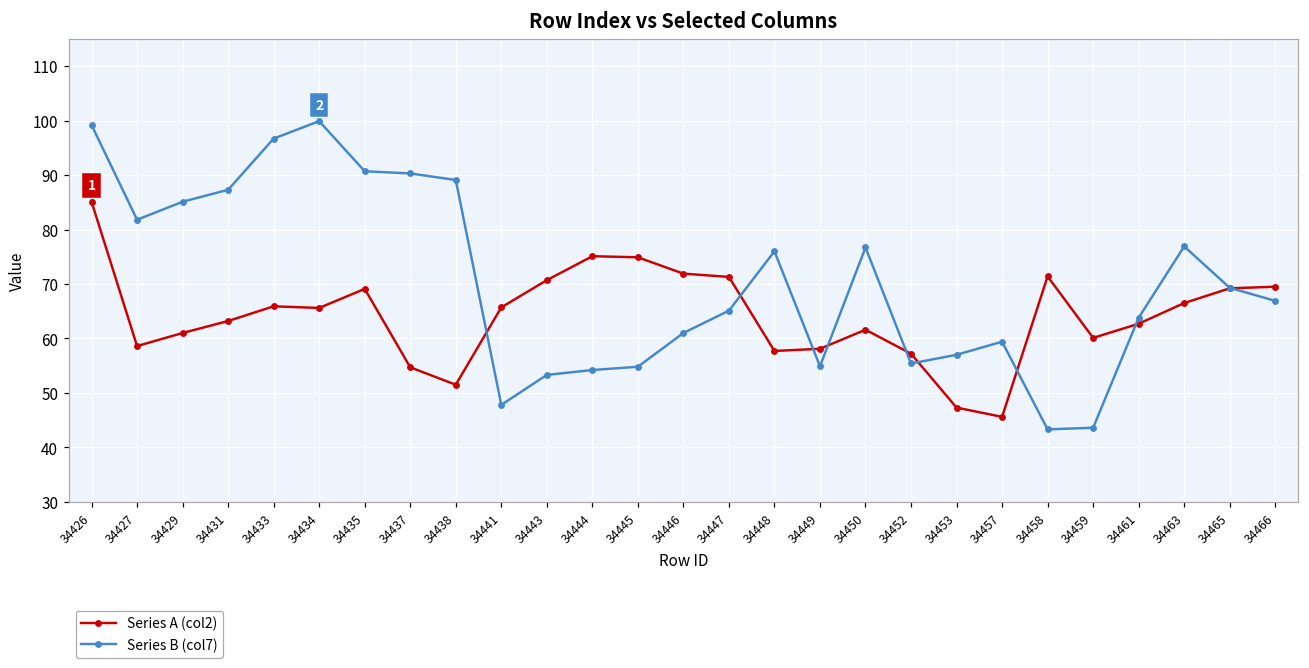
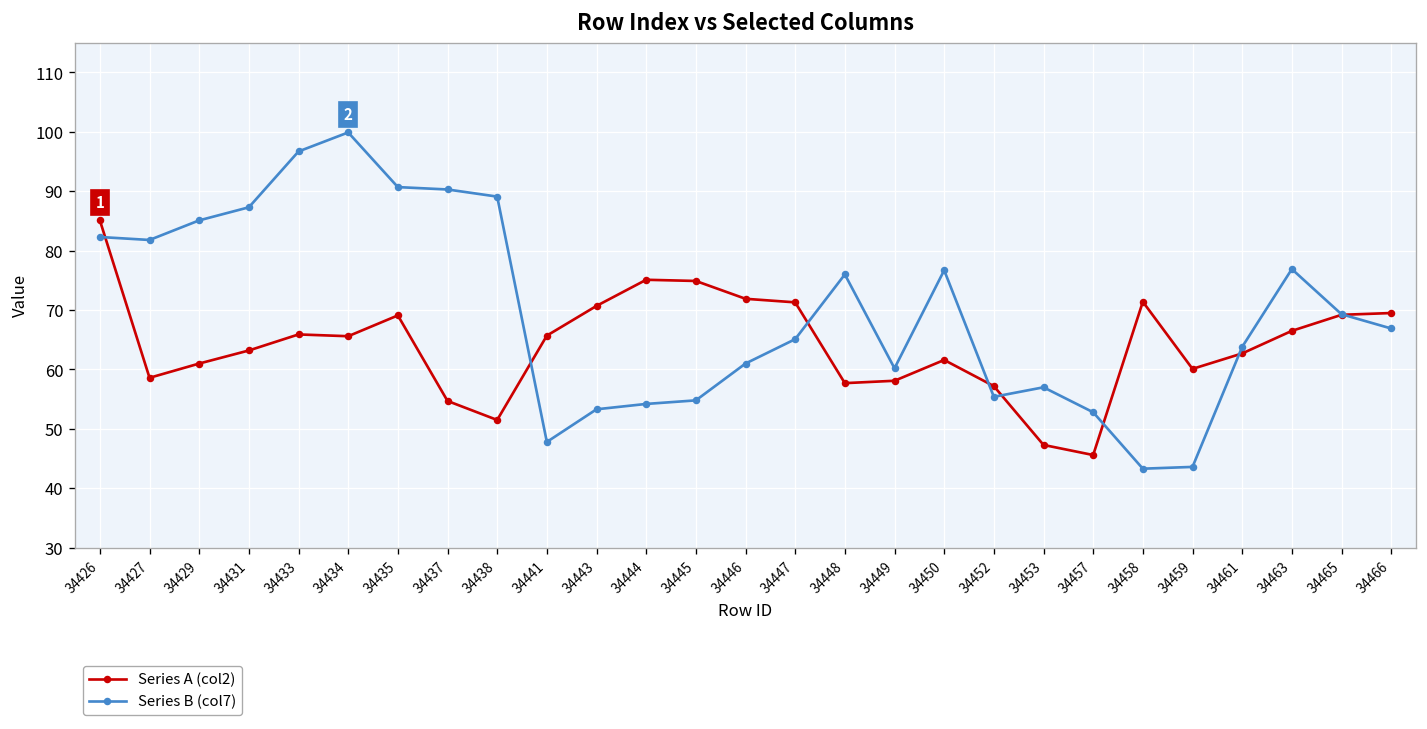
  {
    "Series A (col2)": {
      "34427": 59,
      "34429": 61,
      "34431": 63,
      "34433": 66,
      "34434": 66,
      "34435": 69,
      "34437": 55,
      "34438": 52,
      "34441": 66,
      "34443": 71,
      "34444": 75,
      "34445": 75,
      "34446": 72,
      "34447": 71,
      "34448": 58,
      "34449": 58,
      "34450": 62,
      "34452": 57,
      "34453": 47,
      "34457": 46,
      "34458": 71,
      "34459": 60,
      "34461": 63,
      "34463": 67,
      "34466": 70
    },
    "Series B (col7)": {
-     "34426": 99,
+     "34426": 82,
      "34427": 82,
      "34429": 85,
      "34431": 87,
      "34433": 97,
      "34435": 91,
      "34437": 90,
      "34438": 89,
      "34441": 48,
      "34443": 53,
      "34444": 54,
      "34445": 55,
      "34446": 61,
      "34447": 65,
      "34448": 76,
-     "34449": 55,
+     "34449": 60,
      "34450": 77,
      "34452": 55,
      "34453": 57,
-     "34457": 59,
+     "34457": 53,
      "34458": 43,
      "34459": 44,
      "34461": 64,
      "34463": 77,
      "34466": 67
    }
  }
